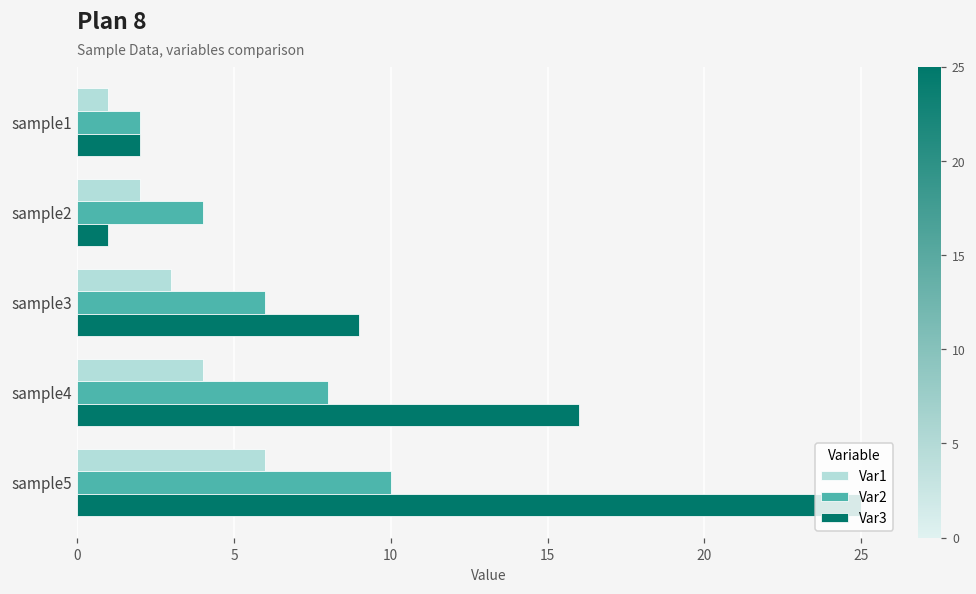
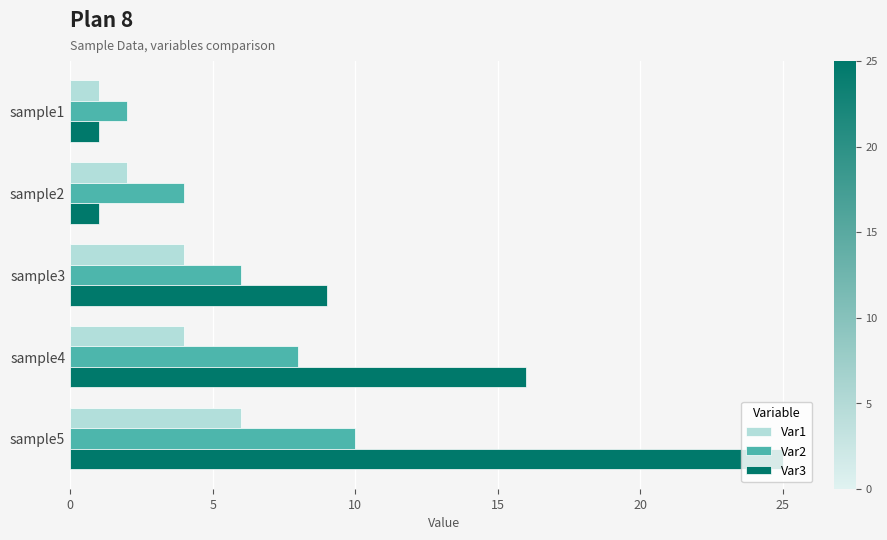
  {
    "Var1": {
      "sample1": 1,
      "sample2": 2,
-     "sample3": 3,
+     "sample3": 4,
      "sample4": 4,
      "sample5": 6
    },
    "Var2": {
      "sample1": 2,
      "sample2": 4,
      "sample3": 6,
      "sample4": 8,
      "sample5": 10
    },
    "Var3": {
-     "sample1": 2,
+     "sample1": 1,
      "sample2": 1,
      "sample3": 9,
      "sample4": 16
    }
  }
